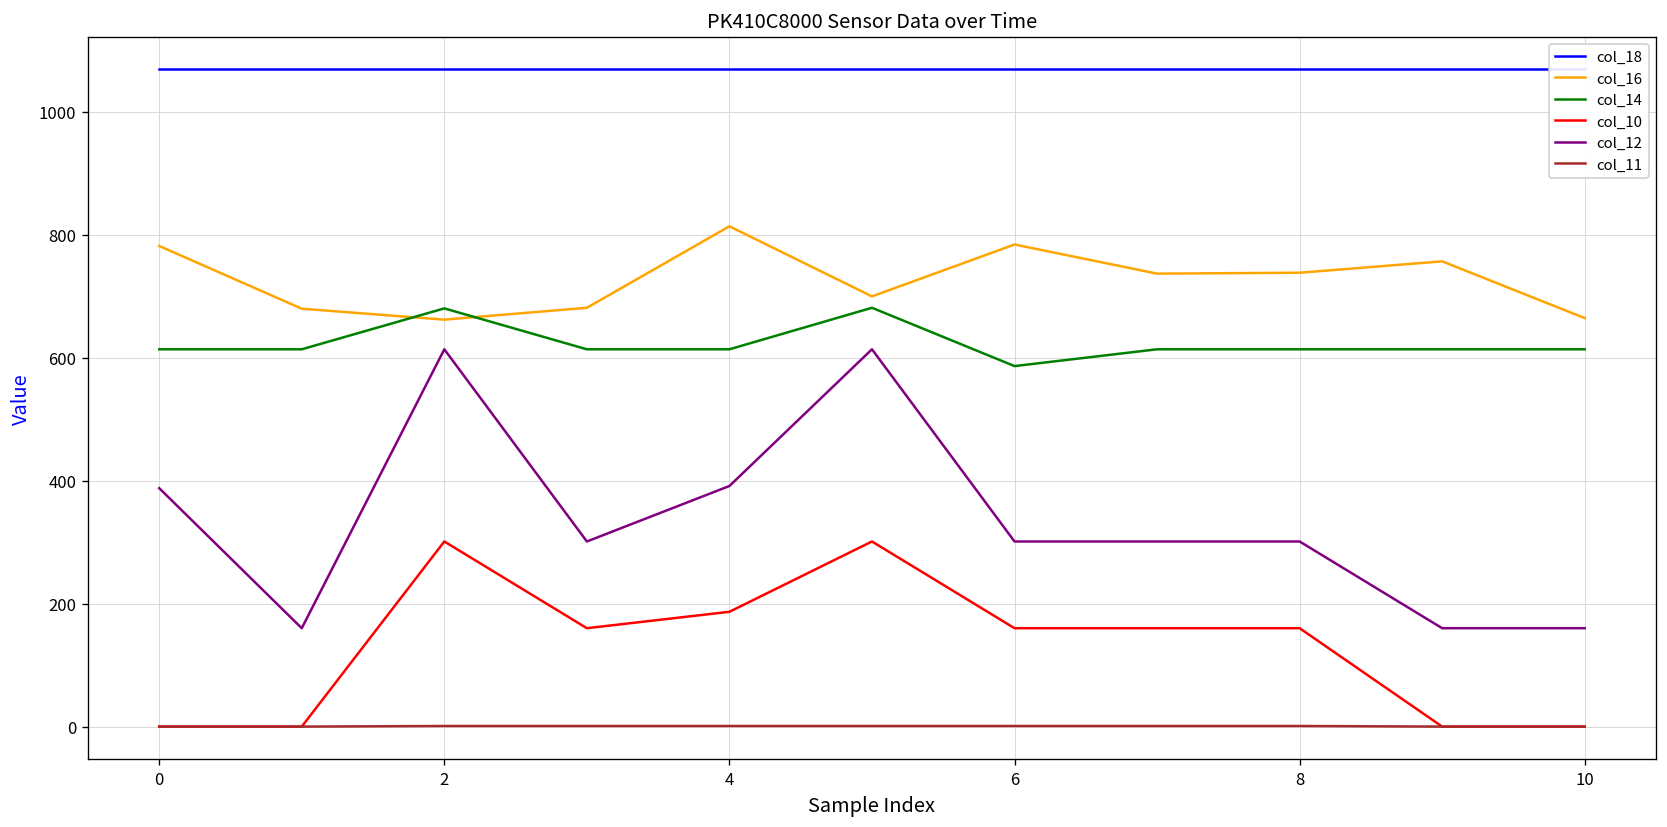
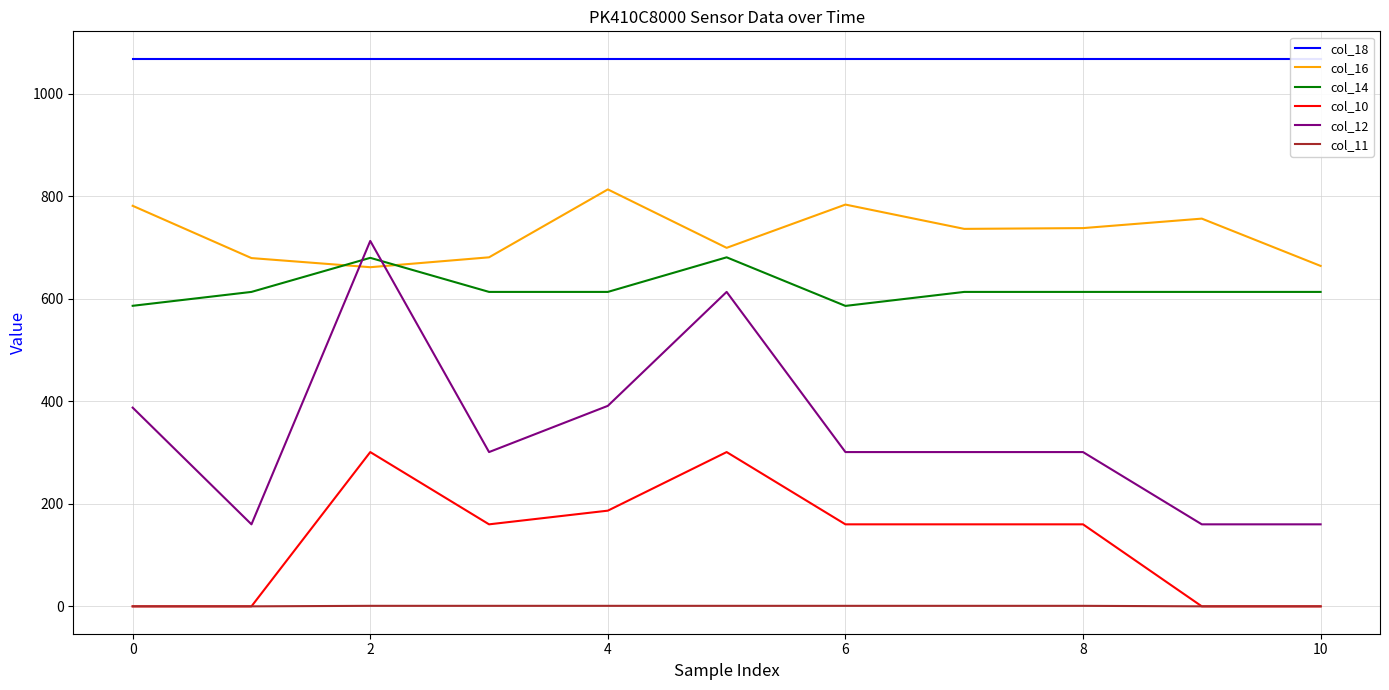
  {
    "col_18": {
      "0": 1070,
      "2": 1070,
      "4": 1070,
      "6": 1070,
      "8": 1070
    },
    "col_16": {
      "0": 780,
      "2": 660,
      "4": 810,
      "6": 780,
      "8": 740,
      "10": 660
    },
    "col_14": {
-     "0": 610,
+     "0": 590,
      "2": 680,
      "4": 610,
      "6": 590,
      "8": 610,
      "10": 610
    },
    "col_10": {
      "2": 300,
      "4": 190,
      "6": 160,
      "8": 160
    },
    "col_12": {
      "0": 390,
-     "2": 610,
+     "2": 710,
      "4": 390,
      "6": 300,
      "8": 300,
      "10": 160
    },
    "col_11": {
      "2": 0,
      "4": 0,
      "6": 0,
      "8": 0
    }
  }
